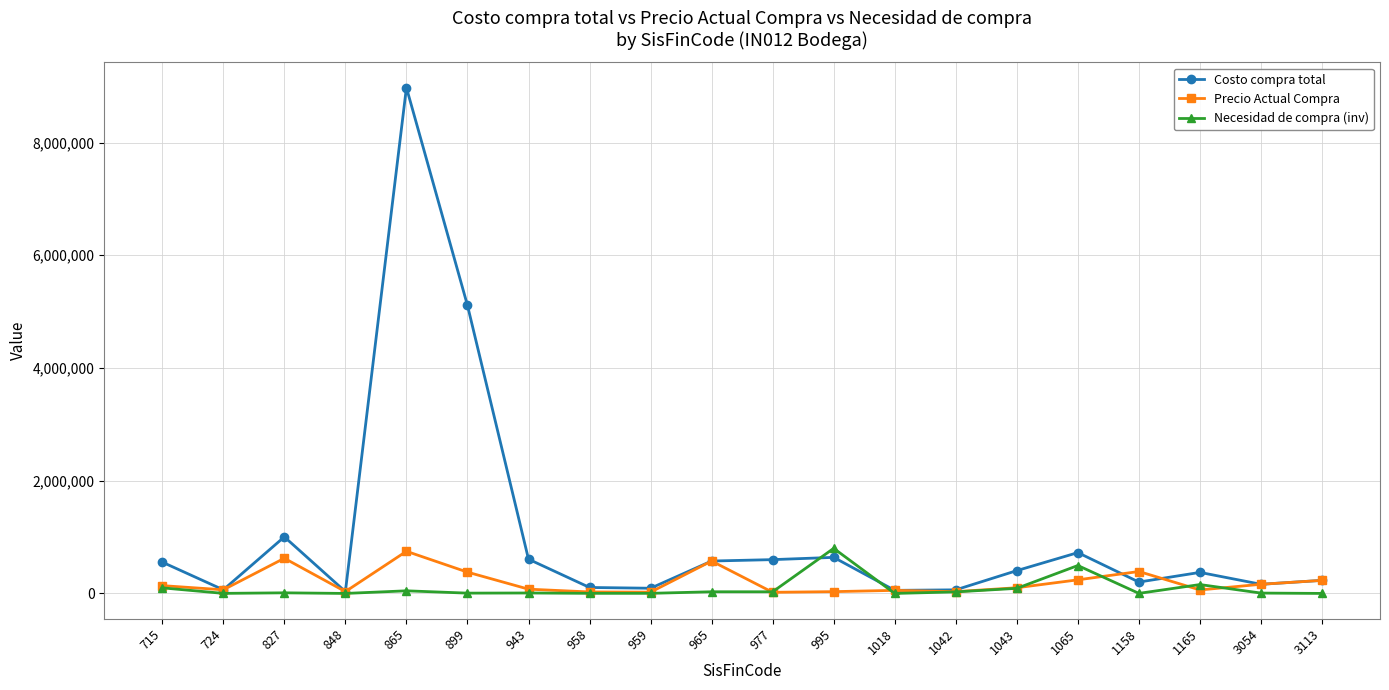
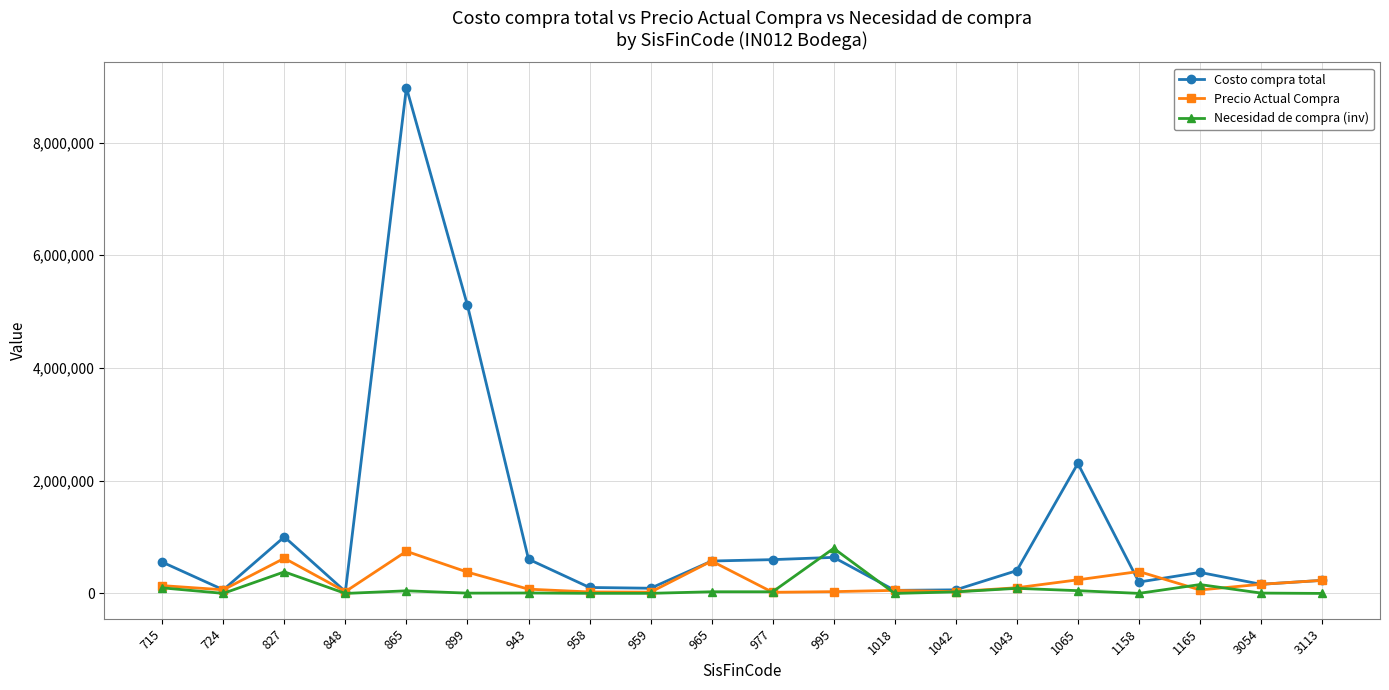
  {
    "Costo compra total": {
      "715": "600,000",
      "827": "1,000,000",
      "865": "9,000,000",
      "899": "5,100,000",
      "943": "600,000",
      "958": "100,000",
      "959": "100,000",
      "977": "600,000",
      "995": "600,000",
      "1043": "400,000",
-     "1065": "700,000",
+     "1065": "2,300,000",
      "1158": "200,000",
      "1165": "400,000"
    },
    "Precio Actual Compra": {
      "827": "600,000",
      "865": "700,000",
      "899": "400,000",
      "943": "100,000",
      "995": "0",
      "1065": "200,000",
      "1158": "400,000",
      "1165": "100,000"
    },
    "Necesidad de compra (inv)": {
      "724": "0",
-     "827": "0",
+     "827": "400,000",
      "865": "0",
      "899": "0",
      "943": "0",
      "965": "0",
      "995": "800,000",
      "1018": "0",
-     "1065": "500,000",
+     "1065": "0",
      "1158": "0",
      "1165": "200,000",
      "3054": "0",
      "3113": "0"
    }
  }
